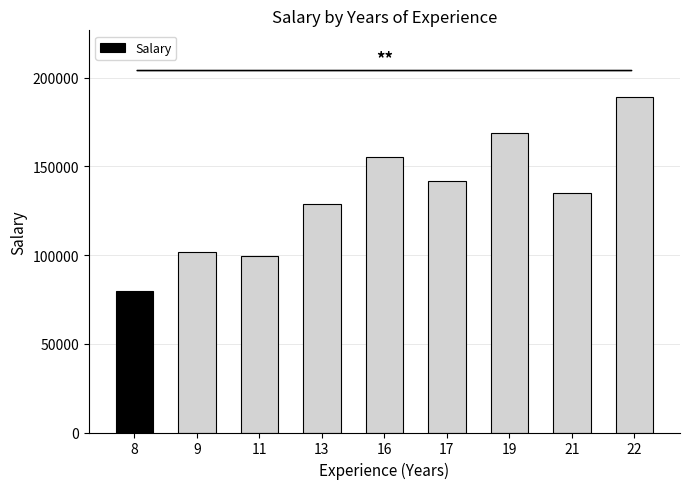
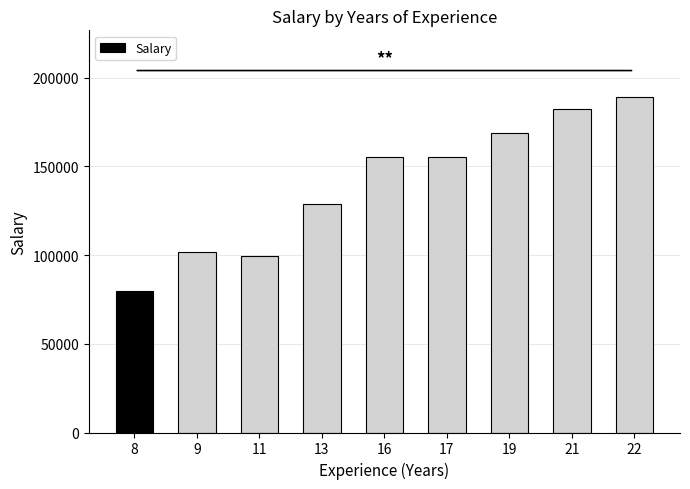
  {
    "8": 80000,
    "9": 102000,
    "11": 100000,
    "13": 129000,
    "16": 155000,
-   "17": 142000,
+   "17": 155000,
    "19": 169000,
-   "21": 135000,
+   "21": 182000,
    "22": 189000
  }
